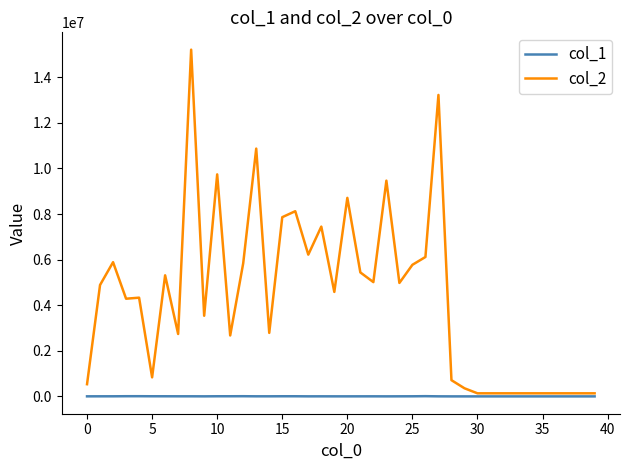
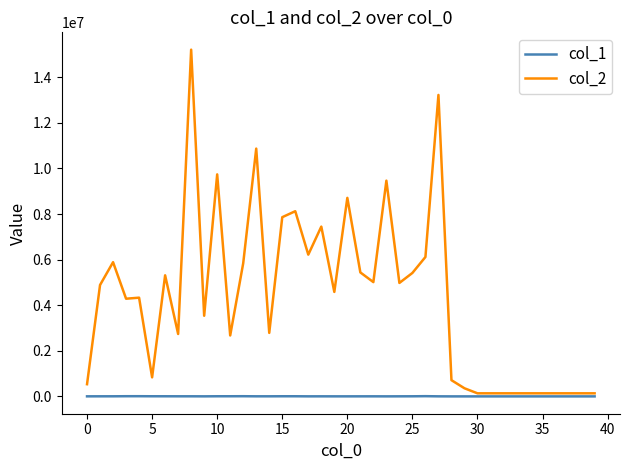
  {
    "col_1": {
      "0": 0,
      "5": 0,
      "10": 0,
      "15": 0,
      "20": 0,
      "25": 0,
      "30": 0,
      "35": 0
    },
    "col_2": {
      "0": 500000,
      "5": 800000,
      "10": 9700000,
      "15": 7900000,
      "20": 8700000,
-     "25": 5800000,
+     "25": 5400000,
      "30": 100000,
      "35": 100000
    }
  }
